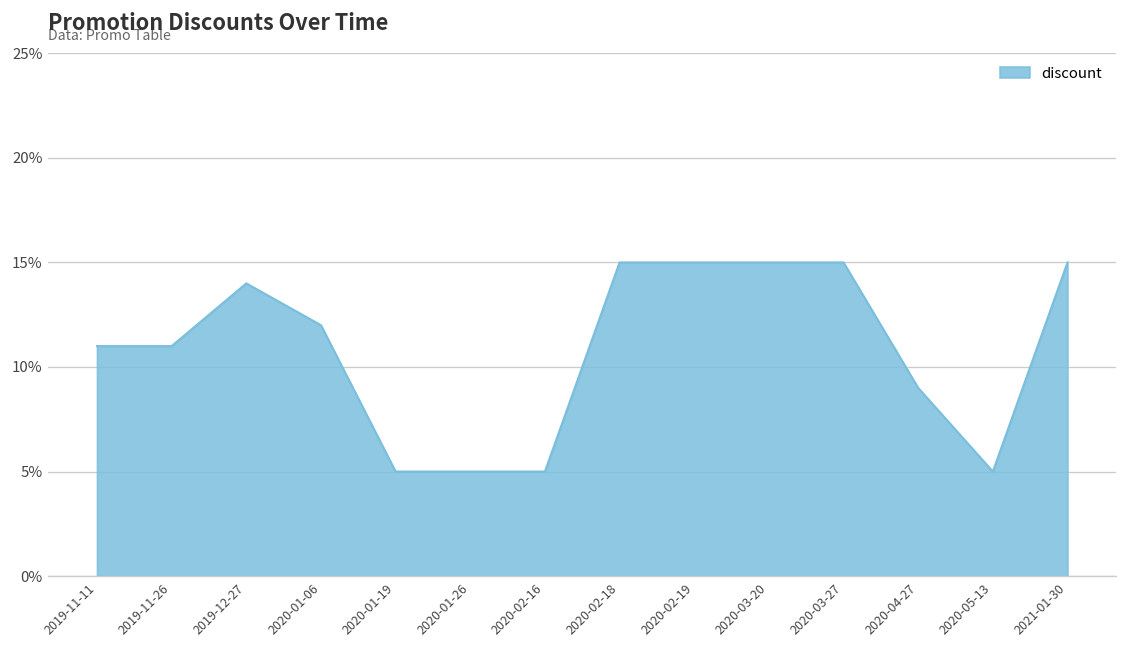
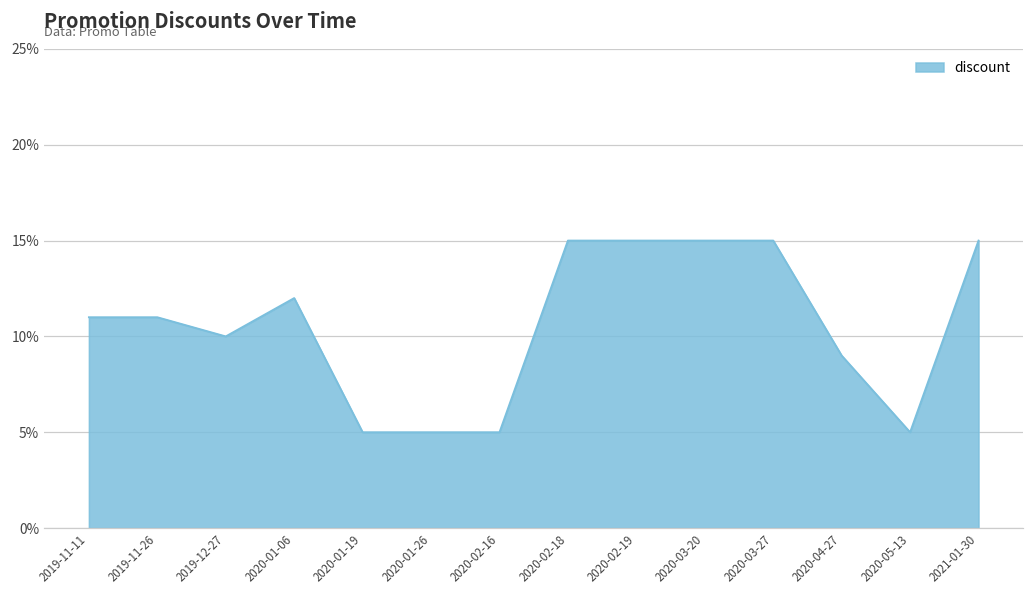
  {
    "2019-11-11": "11%",
    "2019-11-26": "11%",
-   "2019-12-27": "14%",
+   "2019-12-27": "10%",
    "2020-01-06": "12%",
    "2020-01-19": "5%",
    "2020-01-26": "5%",
    "2020-02-16": "5%",
    "2020-02-18": "15%",
    "2020-02-19": "15%",
    "2020-03-20": "15%",
    "2020-03-27": "15%",
    "2020-04-27": "9%",
    "2020-05-13": "5%",
    "2021-01-30": "15%"
  }
